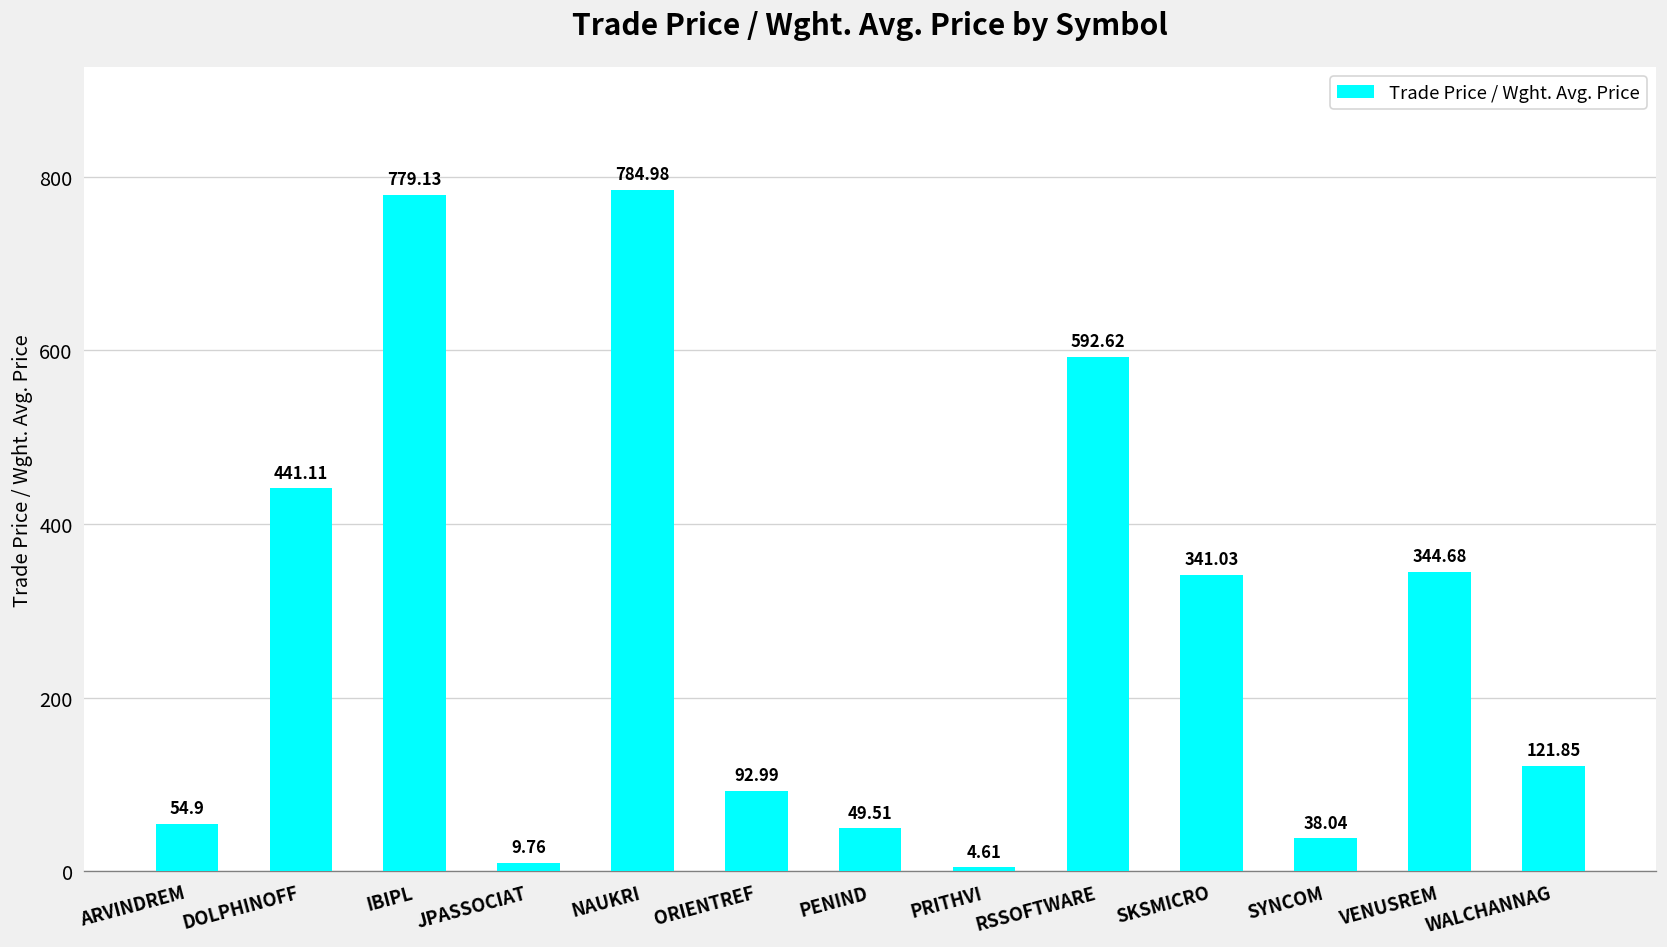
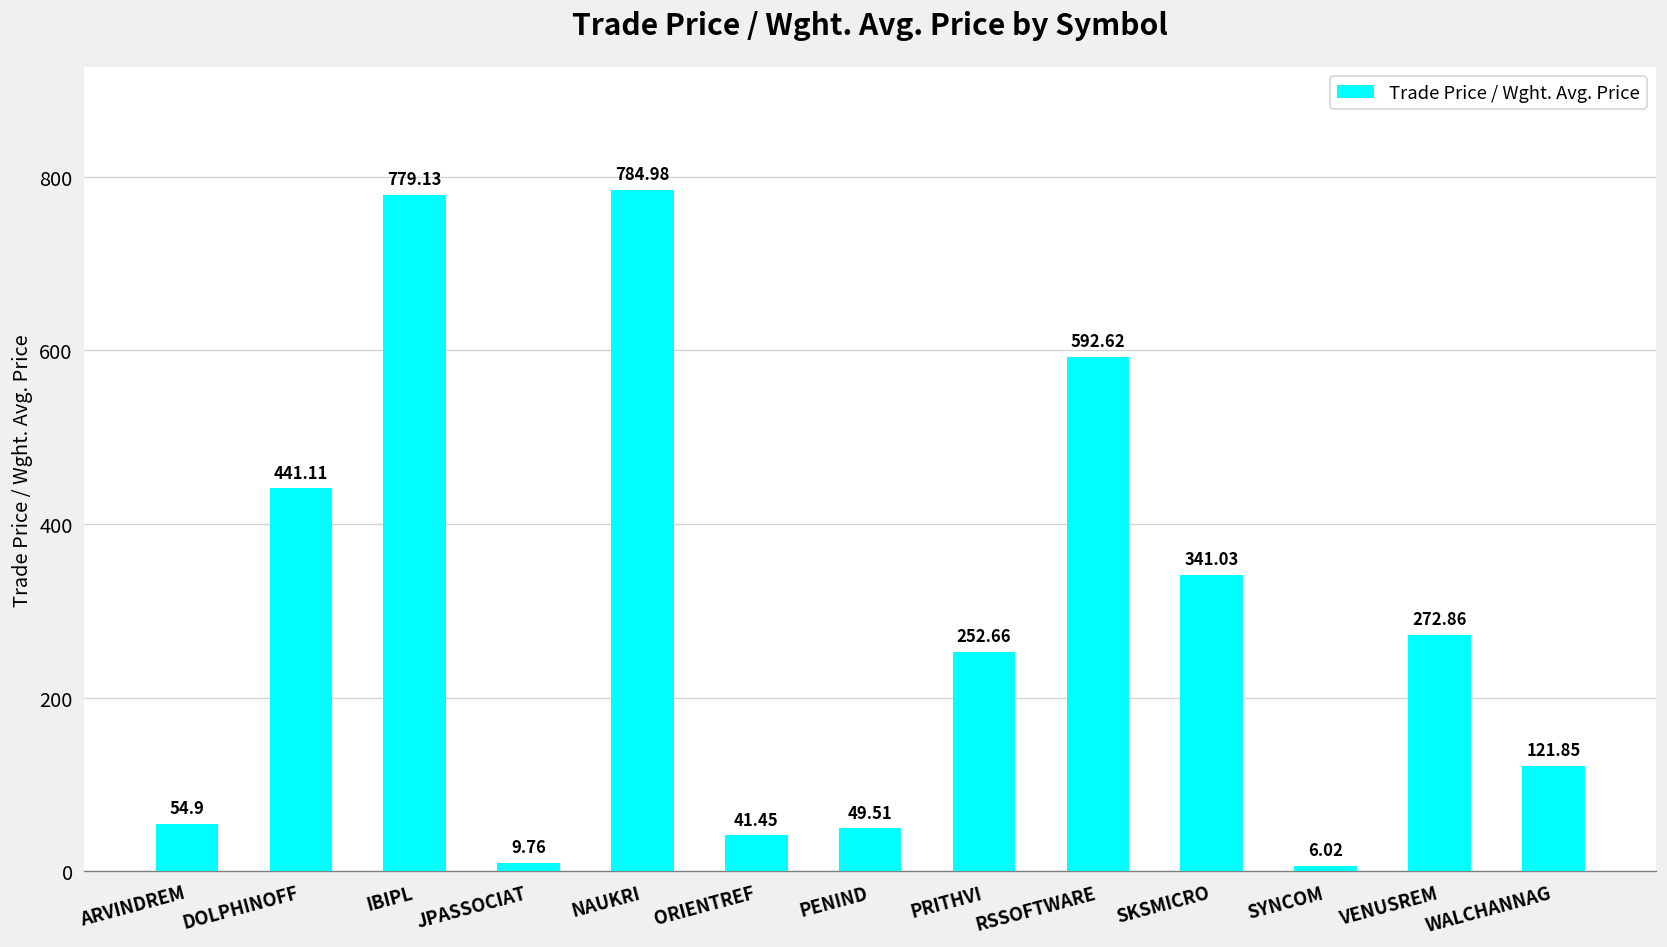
  {
    "ARVINDREM": 54.9,
    "DOLPHINOFF": 441.11,
    "IBIPL": 779.13,
    "JPASSOCIAT": 9.76,
    "NAUKRI": 784.98,
-   "ORIENTREF": 92.99,
+   "ORIENTREF": 41.45,
    "PENIND": 49.51,
-   "PRITHVI": 4.61,
+   "PRITHVI": 252.66,
    "RSSOFTWARE": 592.62,
    "SKSMICRO": 341.03,
-   "SYNCOM": 38.04,
-   "VENUSREM": 344.68,
+   "SYNCOM": 6.02,
+   "VENUSREM": 272.86,
    "WALCHANNAG": 121.85
  }
